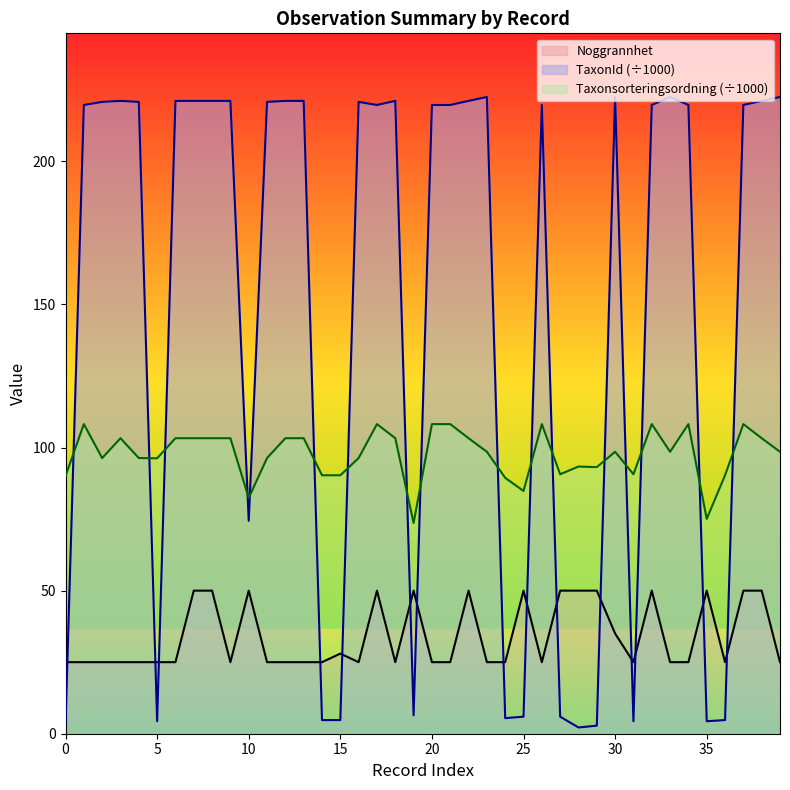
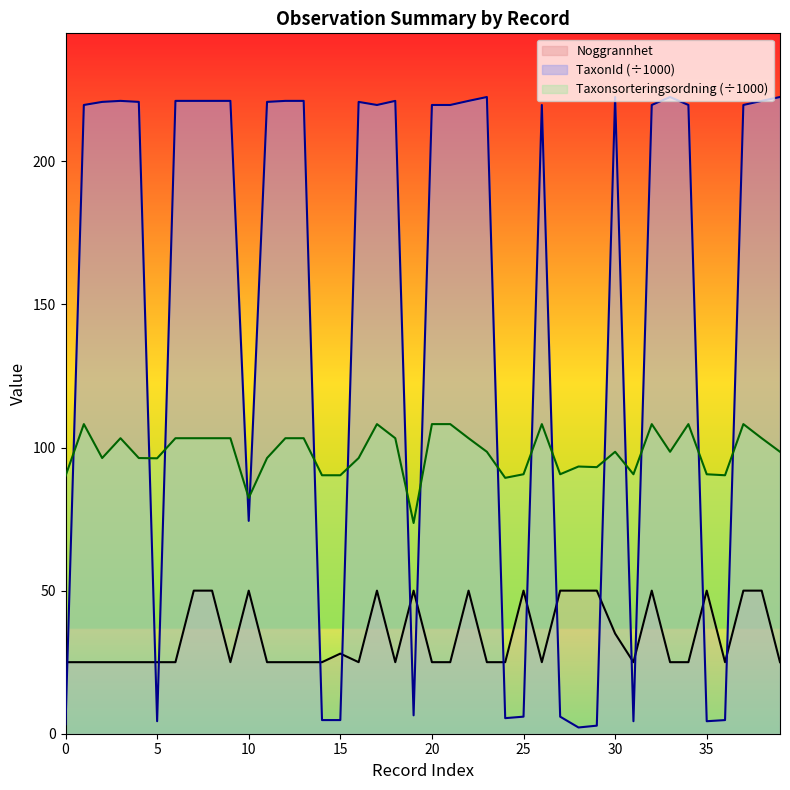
  {
    "Noggrannhet": {
      "0": 25,
      "5": 25,
      "10": 50,
      "15": 28,
      "20": 25,
      "25": 50,
      "30": 35,
      "35": 50
    },
    "TaxonId (÷1000)": {
      "0": 3,
      "5": 4,
      "10": 74,
      "15": 5,
      "20": 220,
      "25": 6,
      "35": 4
    },
    "Taxonsorteringsordning (÷1000)": {
      "0": 90,
      "5": 96,
      "10": 82,
      "15": 90,
      "20": 108,
-     "25": 85,
+     "25": 91,
      "30": 99,
-     "35": 75
+     "35": 91
    }
  }
